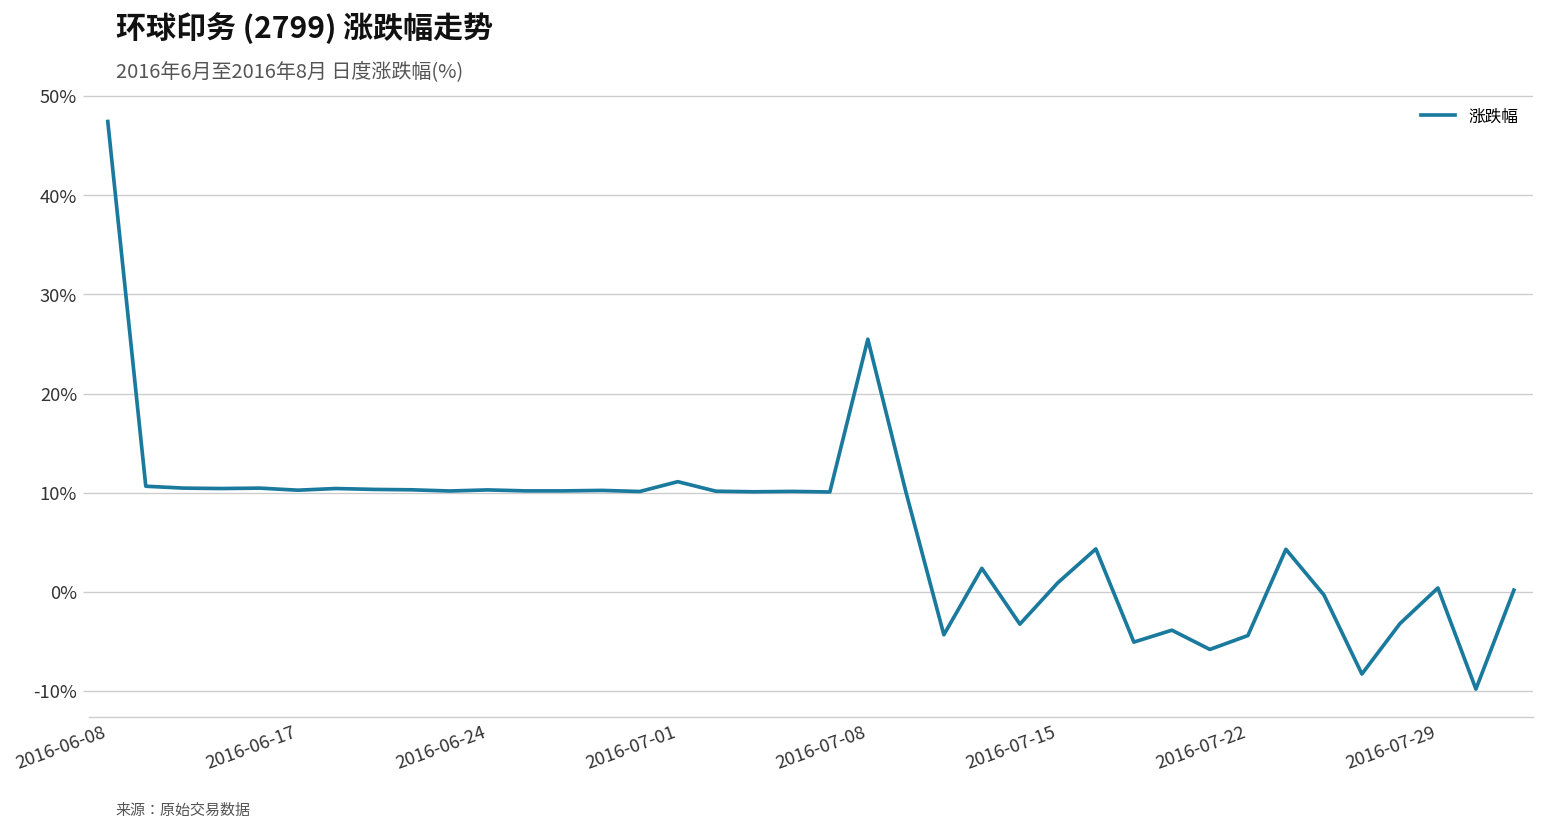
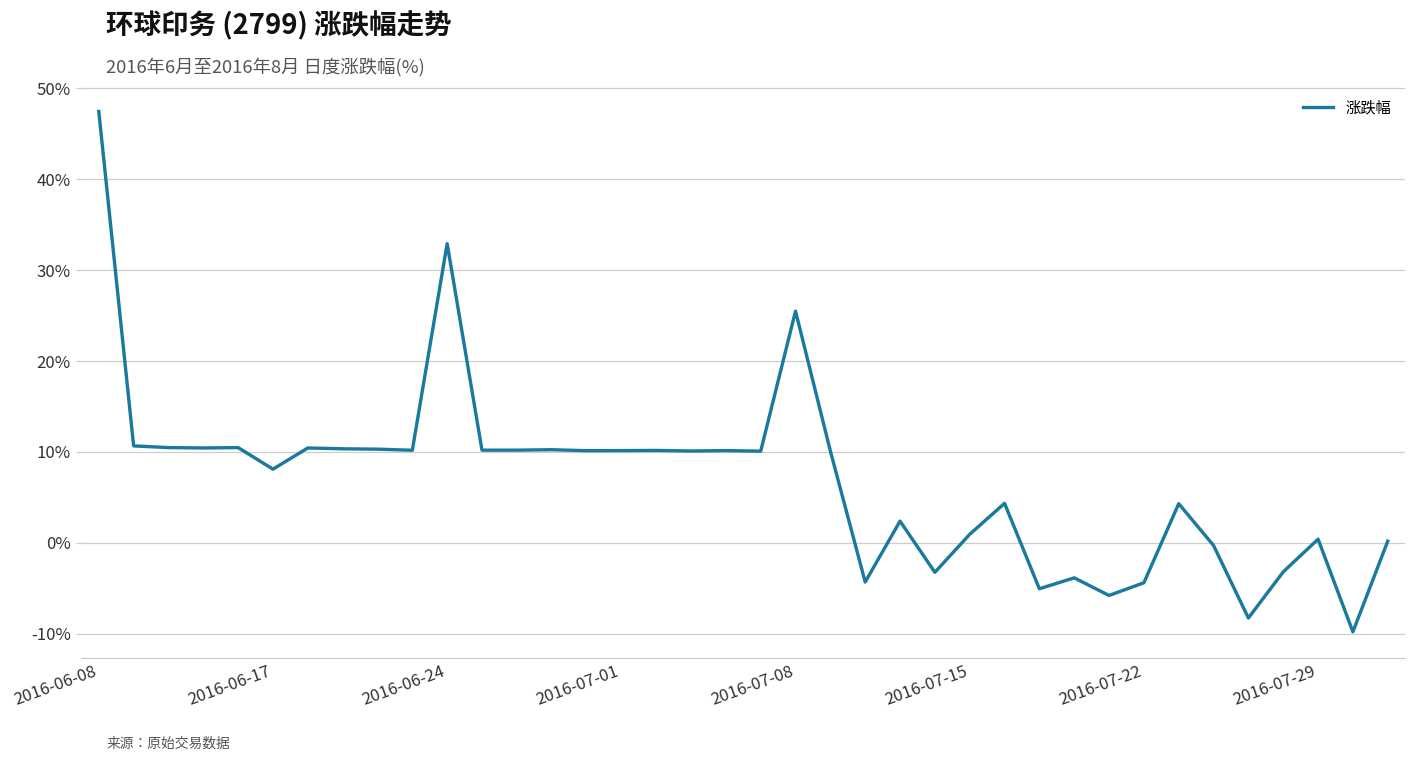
  {
    "2016-06-08": "47%",
-   "2016-06-17": "10%",
-   "2016-06-24": "10%",
-   "2016-07-01": "11%",
+   "2016-06-17": "8%",
+   "2016-06-24": "33%",
+   "2016-07-01": "10%",
    "2016-07-08": "25%",
    "2016-07-15": "1%",
    "2016-07-22": "-4%",
    "2016-07-29": "0%"
  }
